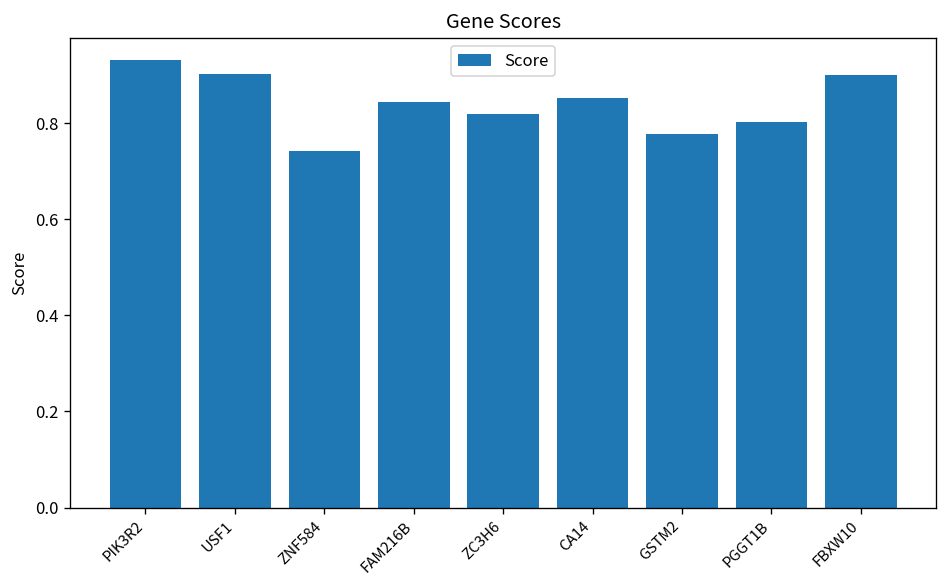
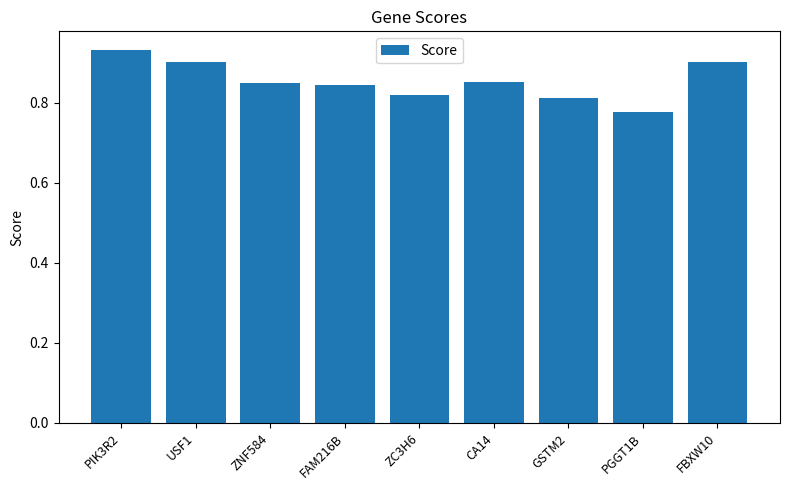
  {
    "PIK3R2": 0.93,
    "USF1": 0.90,
-   "ZNF584": 0.74,
+   "ZNF584": 0.85,
    "FAM216B": 0.84,
    "ZC3H6": 0.82,
    "CA14": 0.85,
-   "GSTM2": 0.78,
-   "PGGT1B": 0.80,
+   "GSTM2": 0.81,
+   "PGGT1B": 0.78,
    "FBXW10": 0.90
  }
